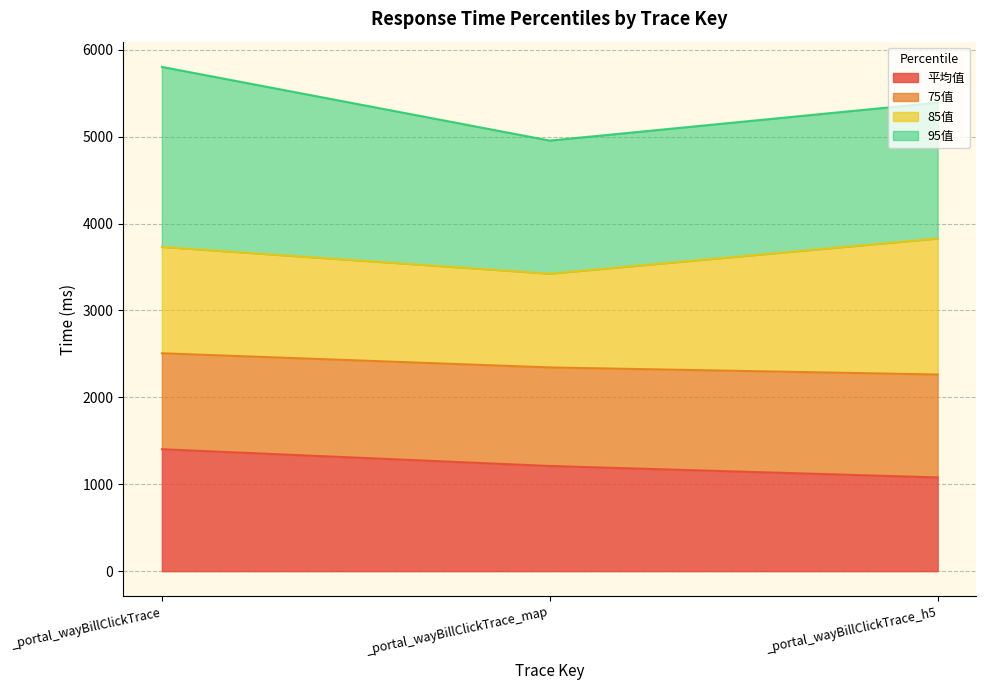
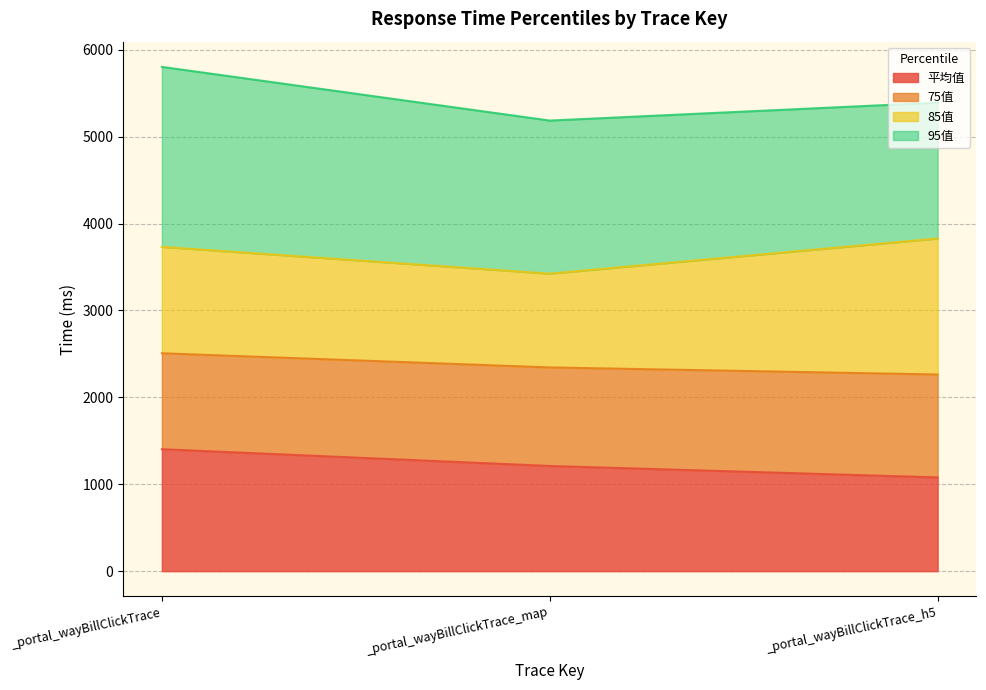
  {
    "85值": {
      "_portal_wayBillClickTrace": 1200,
      "_portal_wayBillClickTrace_map": 1100,
      "_portal_wayBillClickTrace_h5": 1600
    },
    "95值": {
      "_portal_wayBillClickTrace": 2100,
-     "_portal_wayBillClickTrace_map": 1500
+     "_portal_wayBillClickTrace_map": 1800
    }
  }
